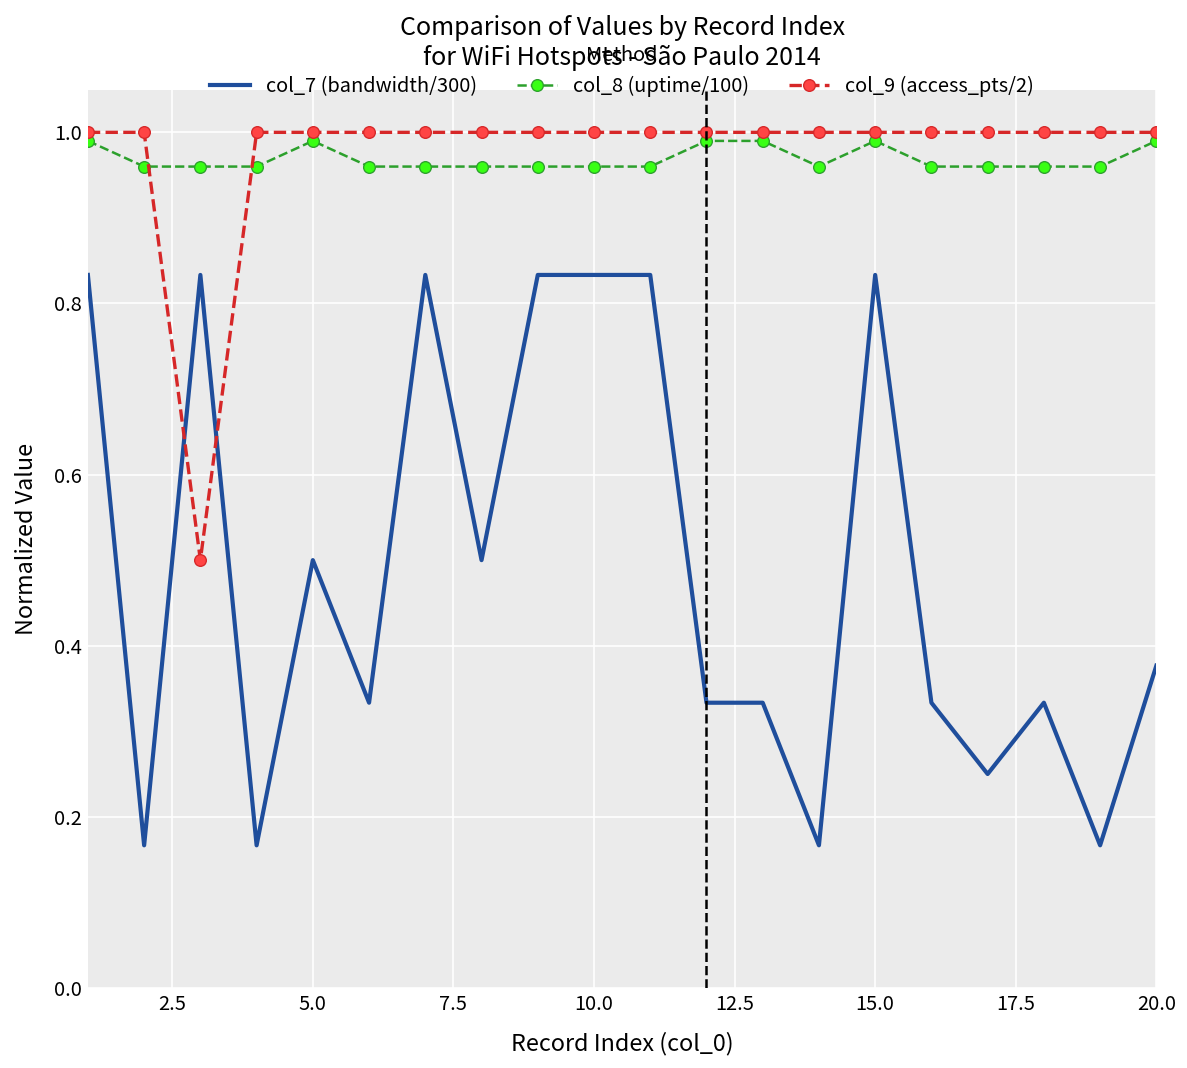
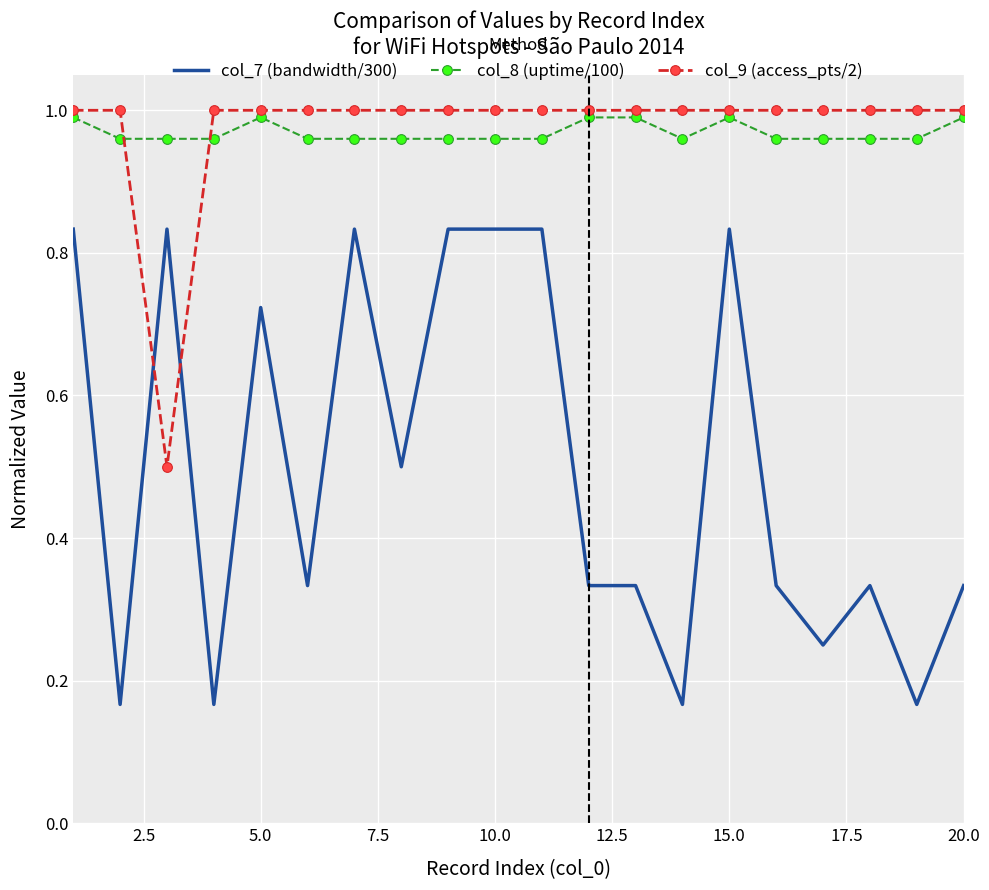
  {
    "col_7 (bandwidth/300)": {
-     "5.0": 0.50,
+     "5.0": 0.72,
      "10.0": 0.83,
      "15.0": 0.83,
-     "20.0": 0.38
+     "20.0": 0.33
    },
    "col_8 (uptime/100)": {
      "5.0": 0.99,
      "10.0": 0.96,
      "15.0": 0.99,
      "20.0": 0.99
    },
    "col_9 (access_pts/2)": {
      "5.0": 1.00,
      "10.0": 1.00,
      "15.0": 1.00,
      "20.0": 1.00
    }
  }
